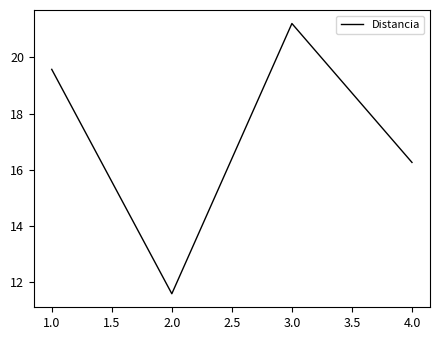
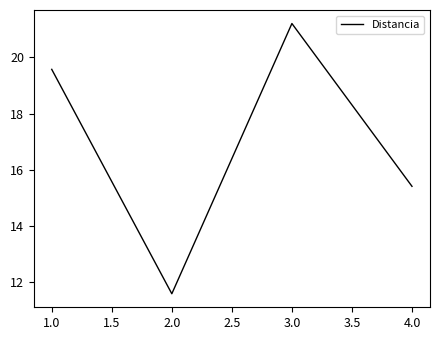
  {
    "1.0": 19.6,
    "2.0": 11.6,
    "3.0": 21.2,
-   "4.0": 16.3
+   "4.0": 15.4
  }
